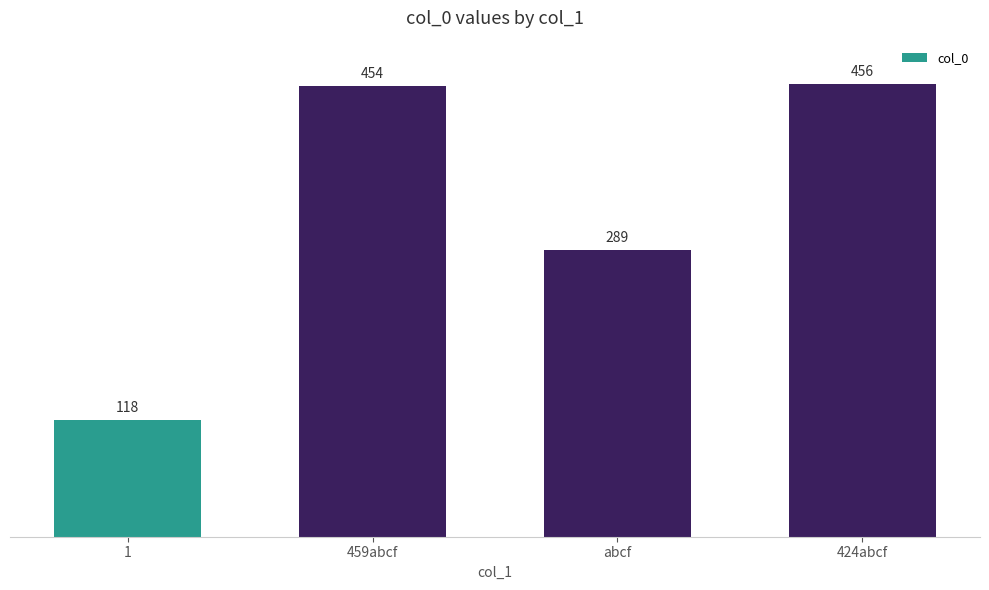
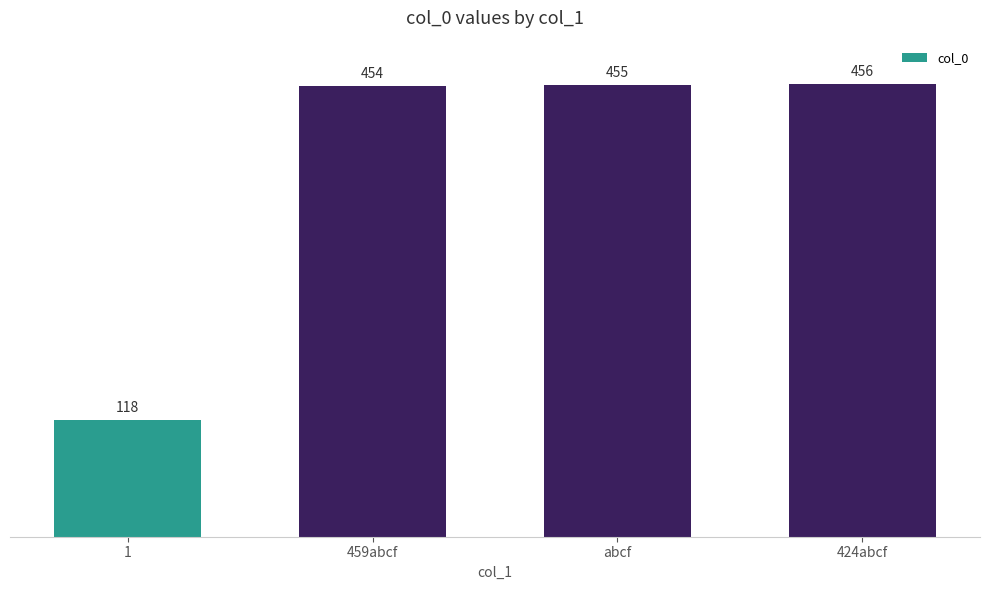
  {
    "1": 118,
    "459abcf": 454,
-   "abcf": 289,
+   "abcf": 455,
    "424abcf": 456
  }
